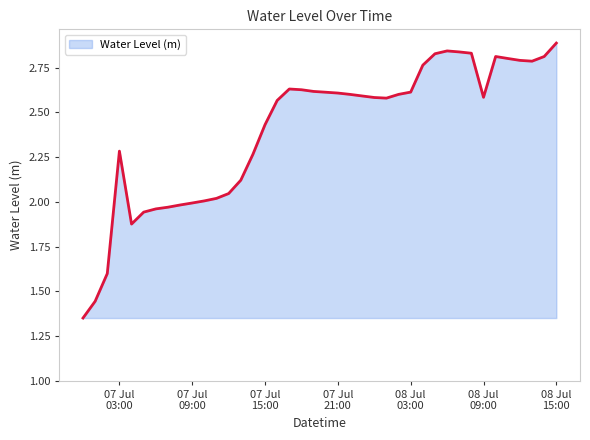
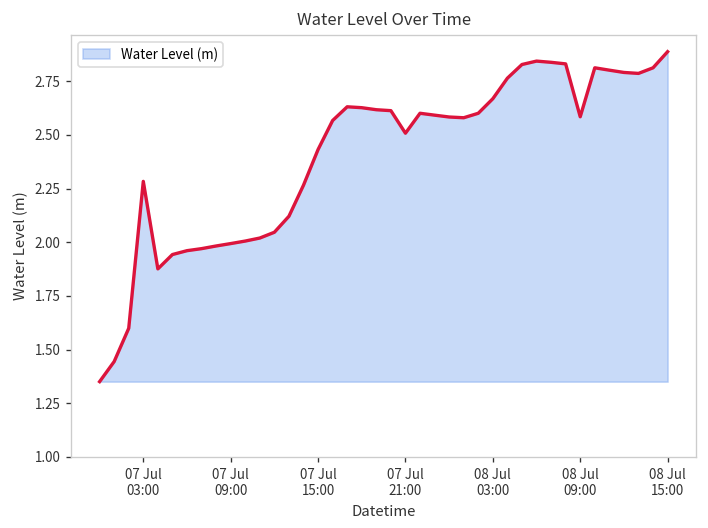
  {
    "07 Jul 03:00": 2.28,
    "07 Jul 09:00": 1.99,
    "07 Jul 15:00": 2.43,
-   "07 Jul 21:00": 2.61,
-   "08 Jul 03:00": 2.61,
+   "07 Jul 21:00": 2.51,
+   "08 Jul 03:00": 2.67,
    "08 Jul 09:00": 2.58,
    "08 Jul 15:00": 2.89
  }
